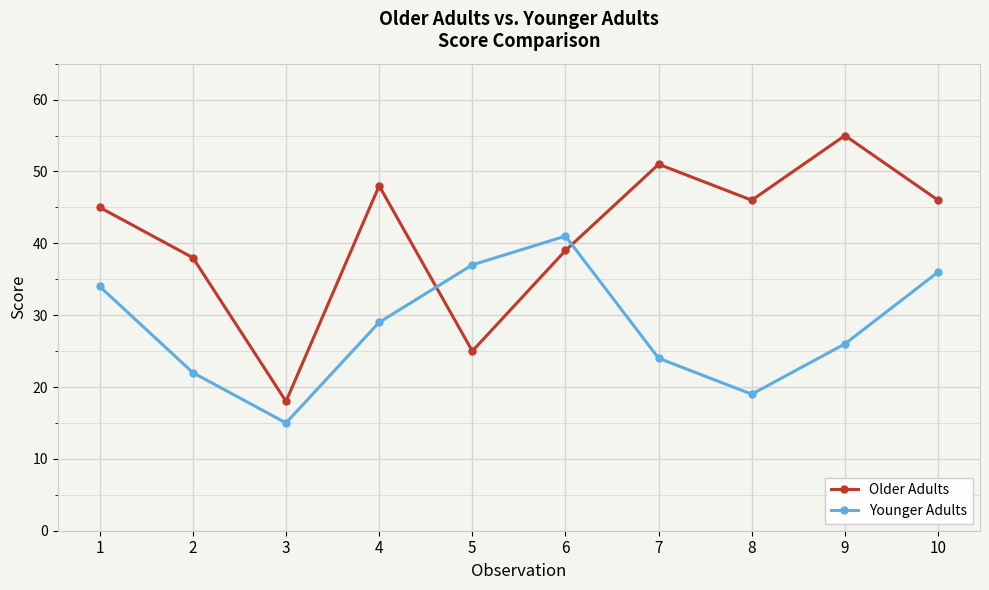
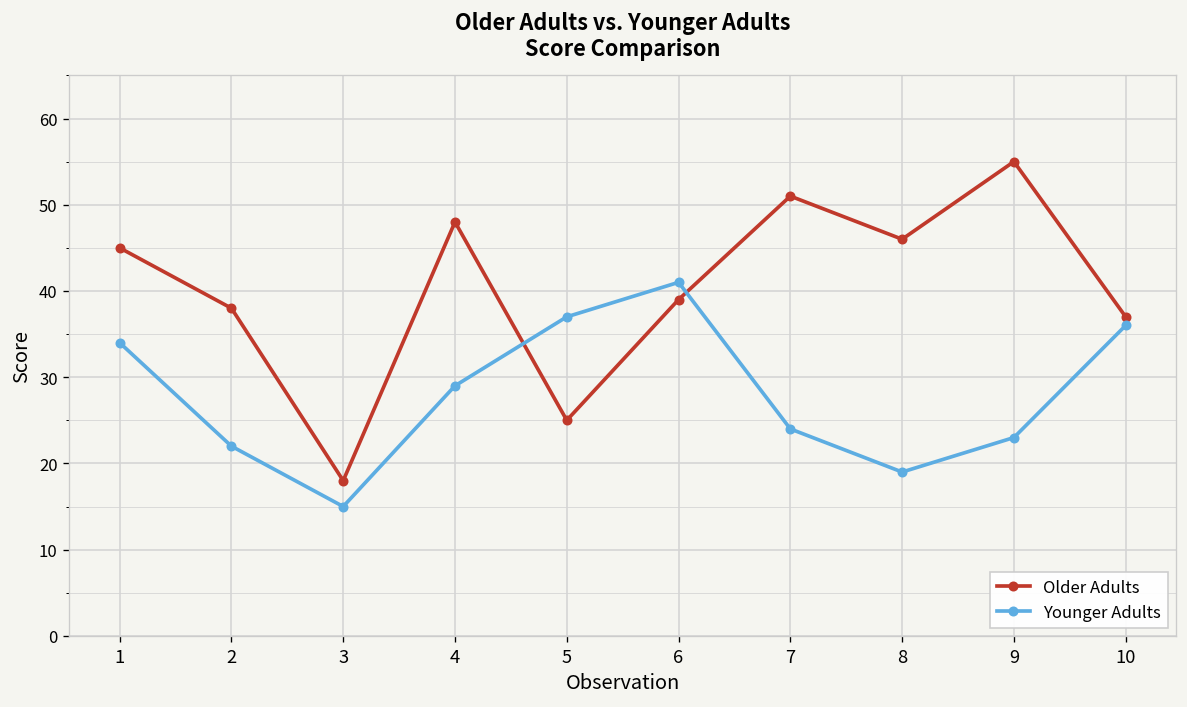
  {
    "Older Adults": {
      "1": 45,
      "2": 38,
      "3": 18,
      "4": 48,
      "5": 25,
      "6": 39,
      "7": 51,
      "8": 46,
      "9": 55,
-     "10": 46
+     "10": 37
    },
    "Younger Adults": {
      "1": 34,
      "2": 22,
      "3": 15,
      "4": 29,
      "5": 37,
      "6": 41,
      "7": 24,
      "8": 19,
-     "9": 26,
+     "9": 23,
      "10": 36
    }
  }
